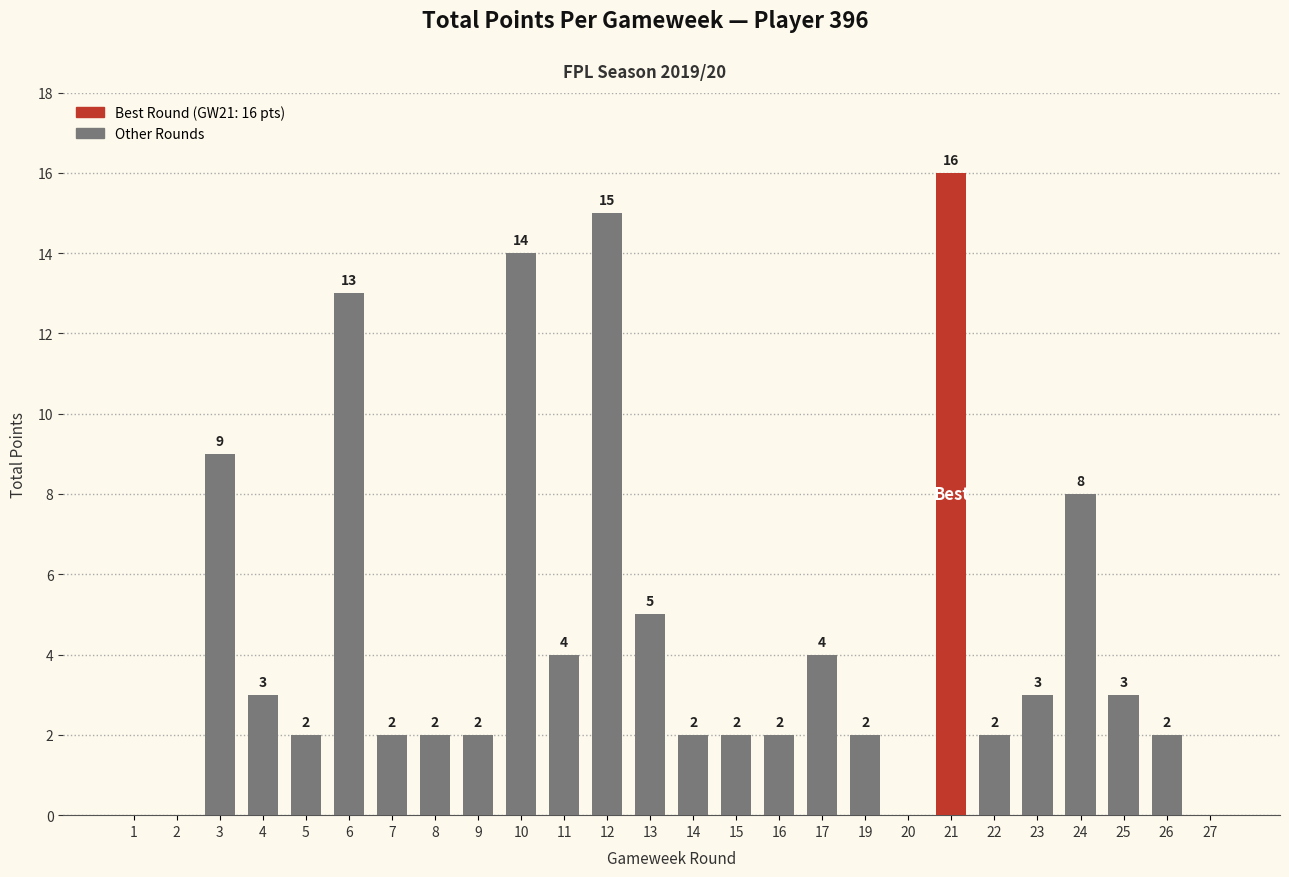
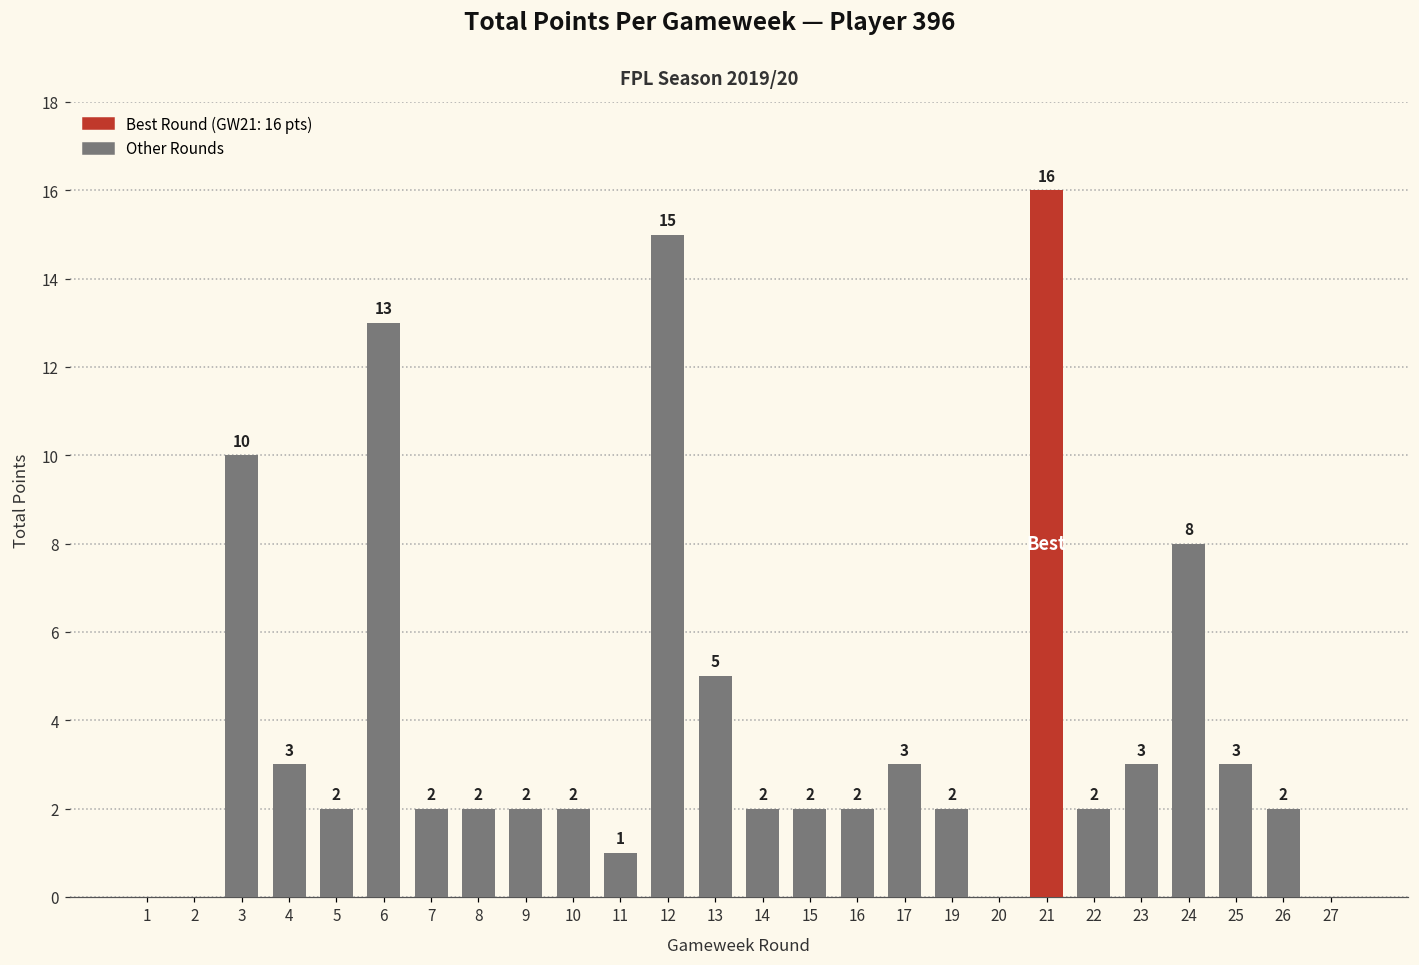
  {
-   "3": 9,
+   "3": 10,
    "4": 3,
    "5": 2,
    "6": 13,
    "7": 2,
    "8": 2,
    "9": 2,
-   "10": 14,
-   "11": 4,
+   "10": 2,
+   "11": 1,
    "12": 15,
    "13": 5,
    "14": 2,
    "15": 2,
    "16": 2,
-   "17": 4,
+   "17": 3,
    "19": 2,
    "21": 16,
    "22": 2,
    "23": 3,
    "24": 8,
    "25": 3,
    "26": 2
  }
